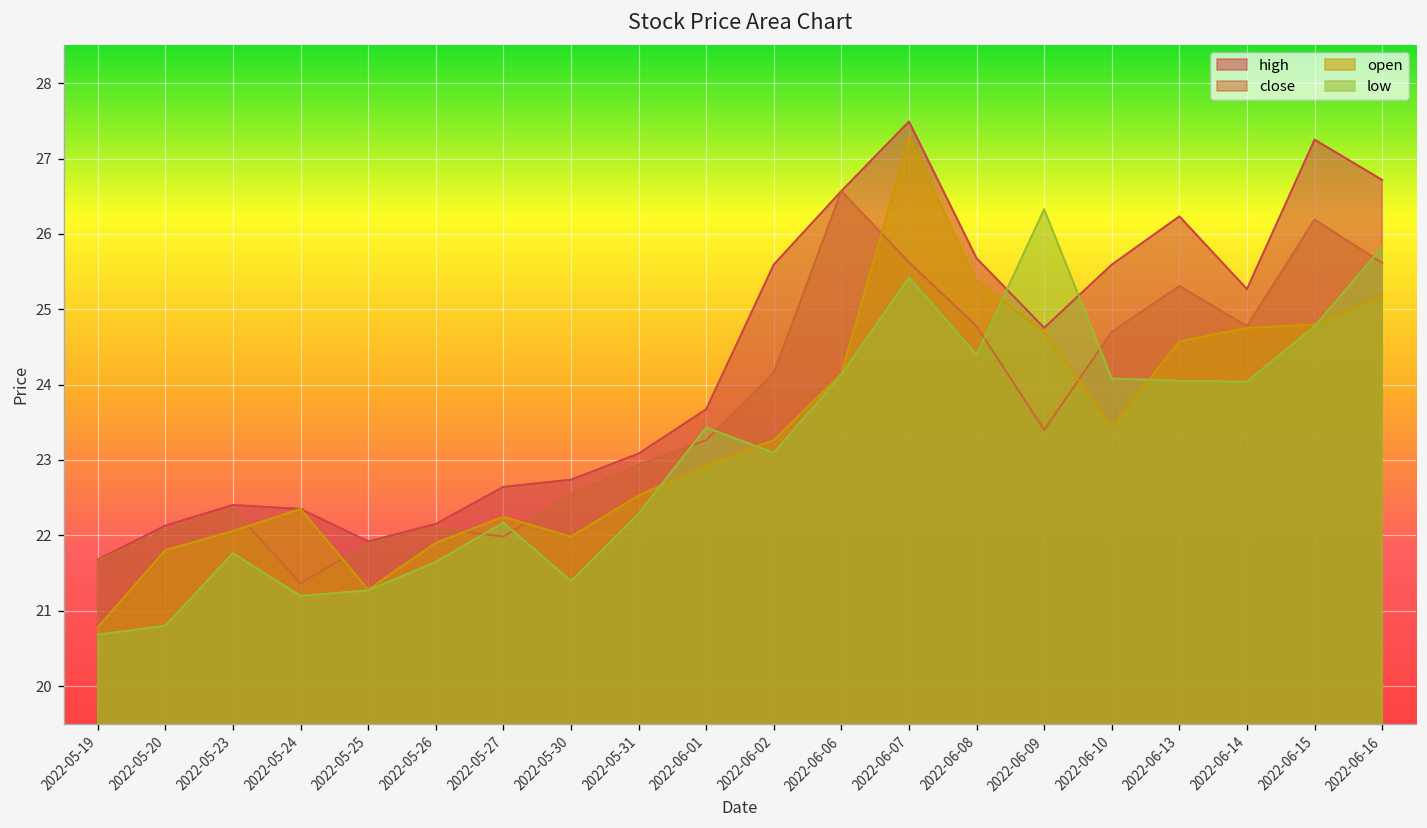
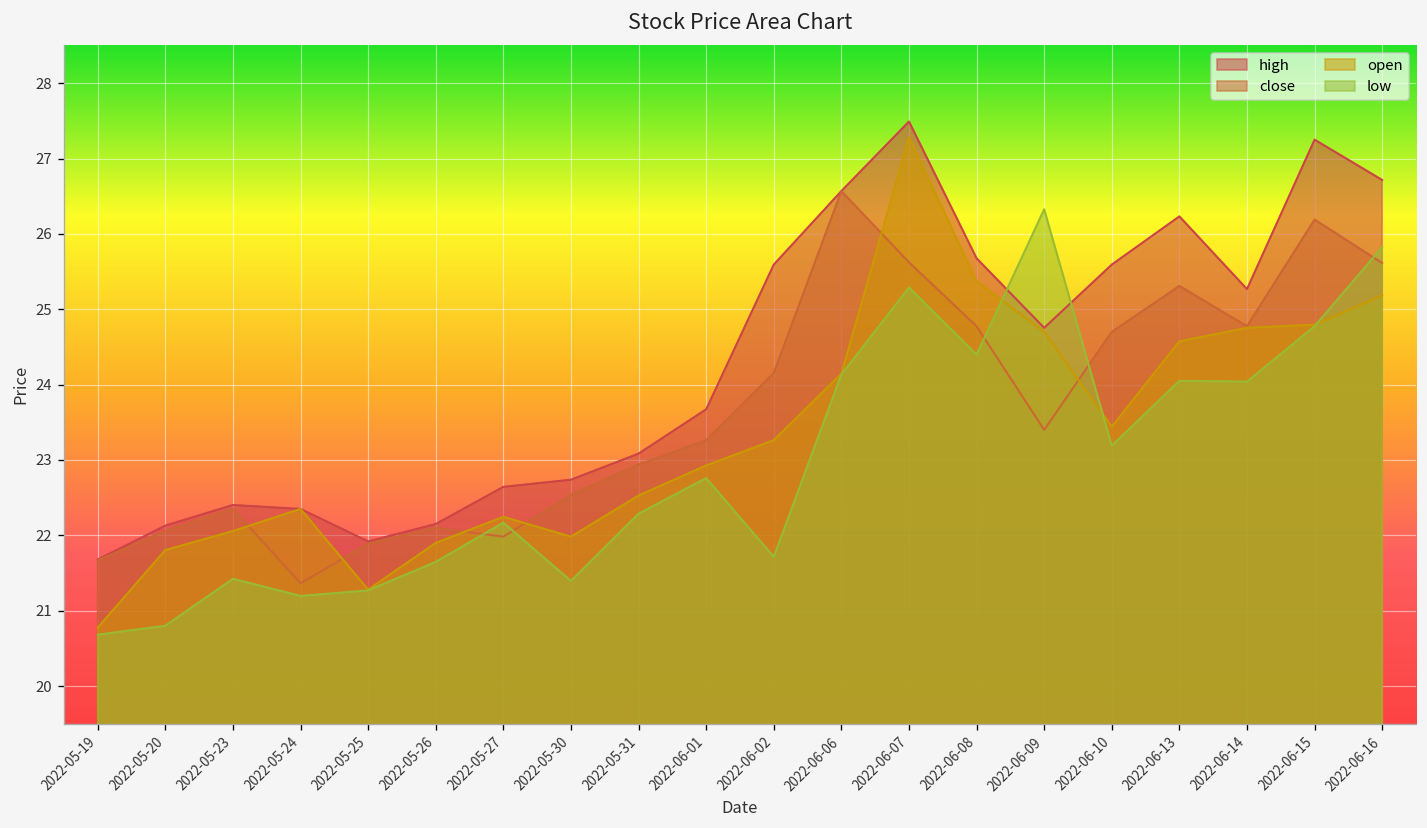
  {
    "low": {
      "2022-05-19": 20.7,
      "2022-05-20": 20.8,
-     "2022-05-23": 21.8,
+     "2022-05-23": 21.4,
      "2022-05-24": 21.2,
      "2022-05-26": 21.6,
      "2022-05-27": 22.2,
      "2022-05-30": 21.4,
      "2022-05-31": 22.3,
-     "2022-06-01": 23.4,
-     "2022-06-02": 23.1,
-     "2022-06-07": 25.4,
+     "2022-06-01": 22.8,
+     "2022-06-02": 21.7,
+     "2022-06-07": 25.3,
      "2022-06-08": 24.4,
      "2022-06-09": 26.3,
-     "2022-06-10": 24.1,
+     "2022-06-10": 23.2,
      "2022-06-13": 24.1,
      "2022-06-14": 24.0,
      "2022-06-16": 25.8
    }
  }
